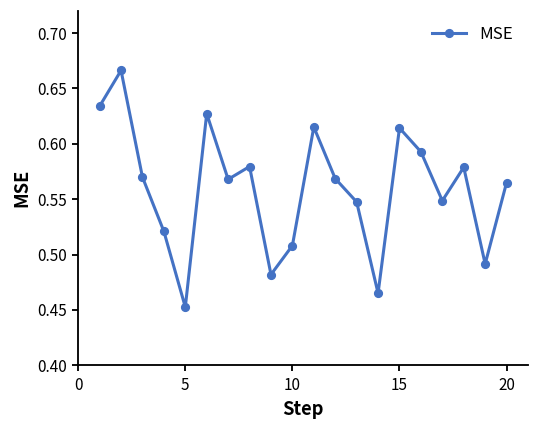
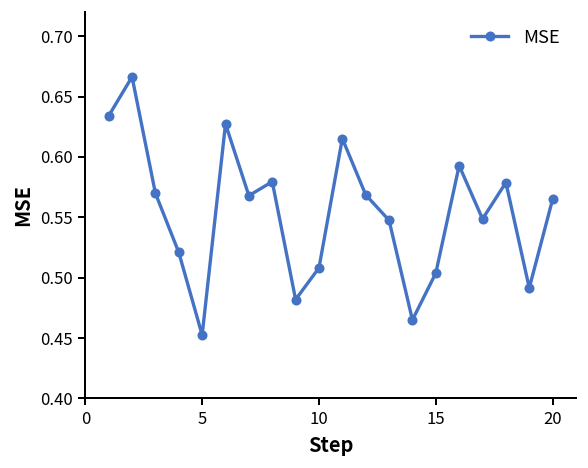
  {
    "5": 0.453,
    "10": 0.508,
-   "15": 0.614,
+   "15": 0.504,
    "20": 0.565
  }
